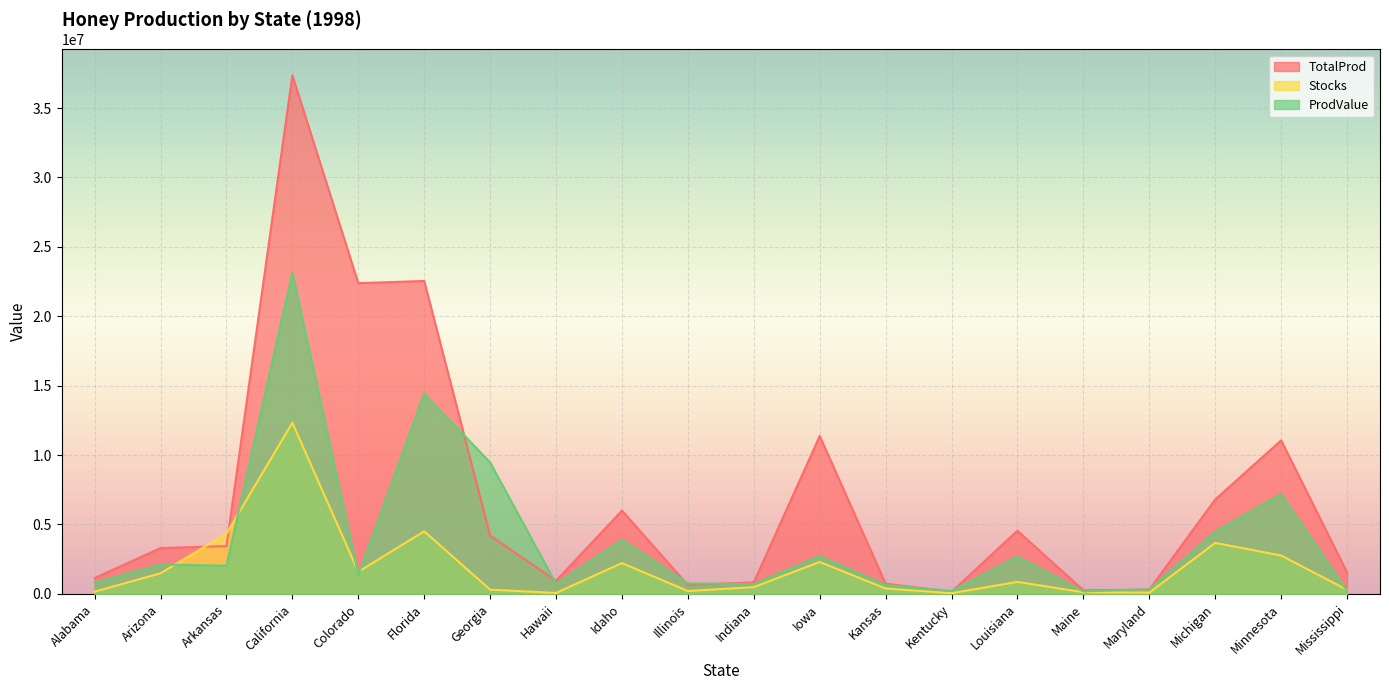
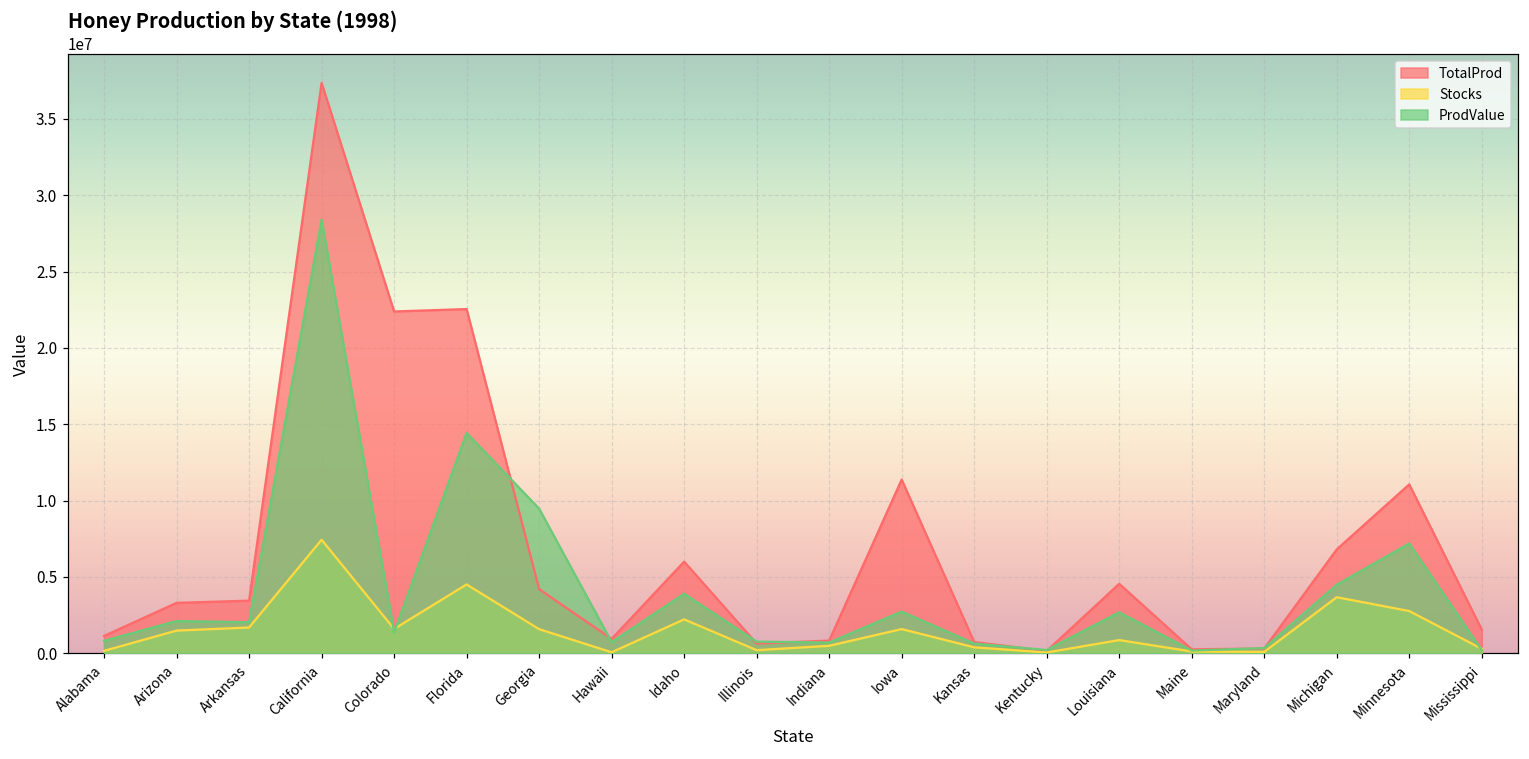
  {
    "TotalProd": {
      "Alabama": 1100000,
      "Arizona": 3300000,
      "Arkansas": 3400000,
      "California": 37400000,
      "Colorado": 22400000,
      "Florida": 22500000,
      "Georgia": 4200000,
      "Hawaii": 900000,
      "Idaho": 6000000,
      "Iowa": 11400000,
      "Louisiana": 4600000,
      "Michigan": 6800000,
      "Minnesota": 11100000,
      "Mississippi": 1500000
    },
    "Stocks": {
      "Alabama": 200000,
      "Arizona": 1500000,
-     "Arkansas": 4300000,
-     "California": 12300000,
+     "Arkansas": 1700000,
+     "California": 7400000,
      "Colorado": 1600000,
      "Florida": 4500000,
-     "Georgia": 300000,
+     "Georgia": 1600000,
      "Hawaii": 100000,
      "Idaho": 2200000,
      "Illinois": 200000,
      "Indiana": 500000,
-     "Iowa": 2300000,
+     "Iowa": 1600000,
      "Kansas": 400000,
      "Louisiana": 900000,
      "Maryland": 100000,
      "Michigan": 3700000,
      "Minnesota": 2800000
    },
    "ProdValue": {
      "Alabama": 800000,
      "Arizona": 2100000,
      "Arkansas": 2000000,
-     "California": 23200000,
+     "California": 28400000,
      "Colorado": 1400000,
      "Florida": 14400000,
      "Georgia": 9500000,
      "Hawaii": 700000,
      "Idaho": 3900000,
      "Iowa": 2700000,
      "Louisiana": 2700000,
      "Michigan": 4500000,
      "Minnesota": 7200000
    }
  }
